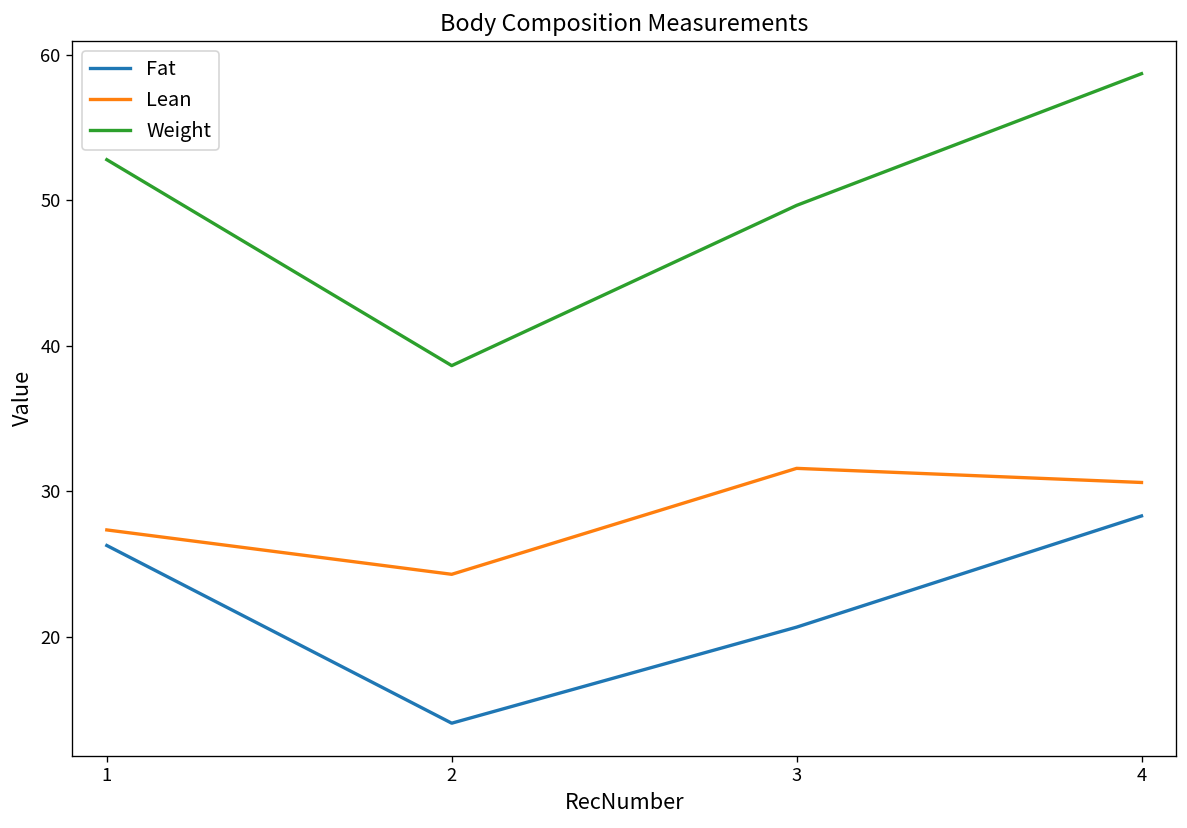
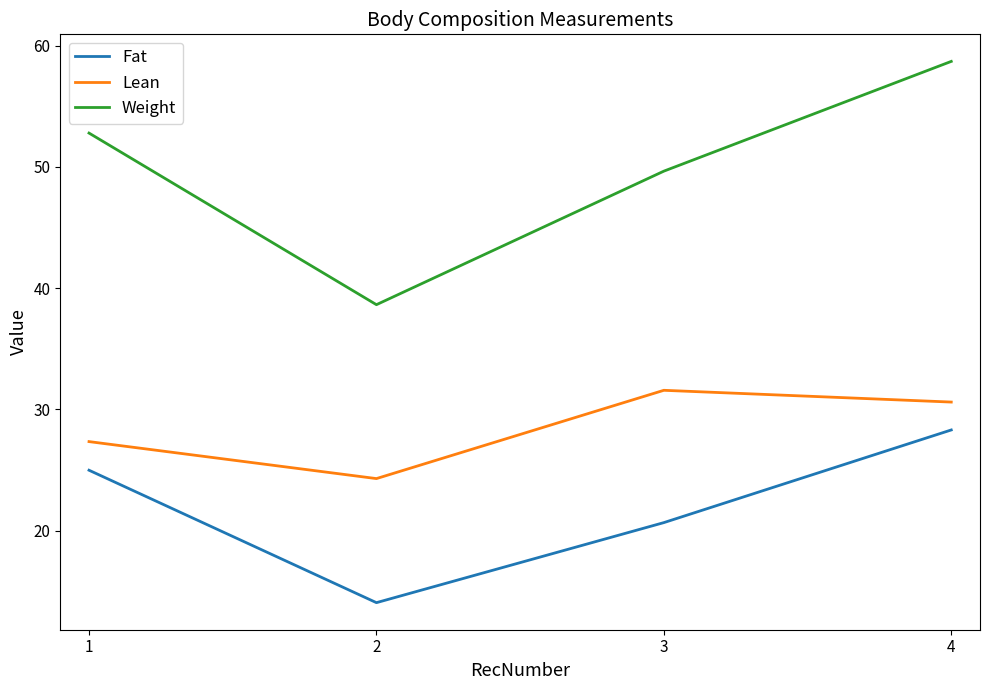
  {
    "Fat": {
-     "1": 26.3,
+     "1": 25.0,
      "2": 14.1,
      "3": 20.7,
      "4": 28.3
    },
    "Lean": {
      "1": 27.3,
      "2": 24.3,
      "3": 31.6,
      "4": 30.6
    },
    "Weight": {
      "1": 52.8,
      "2": 38.6,
      "3": 49.6,
      "4": 58.7
    }
  }
